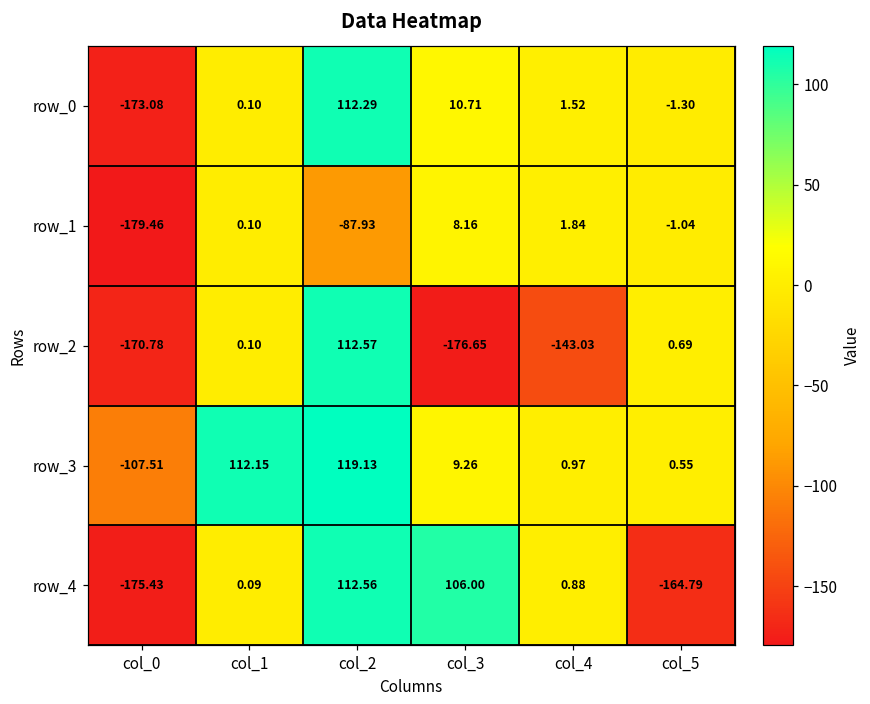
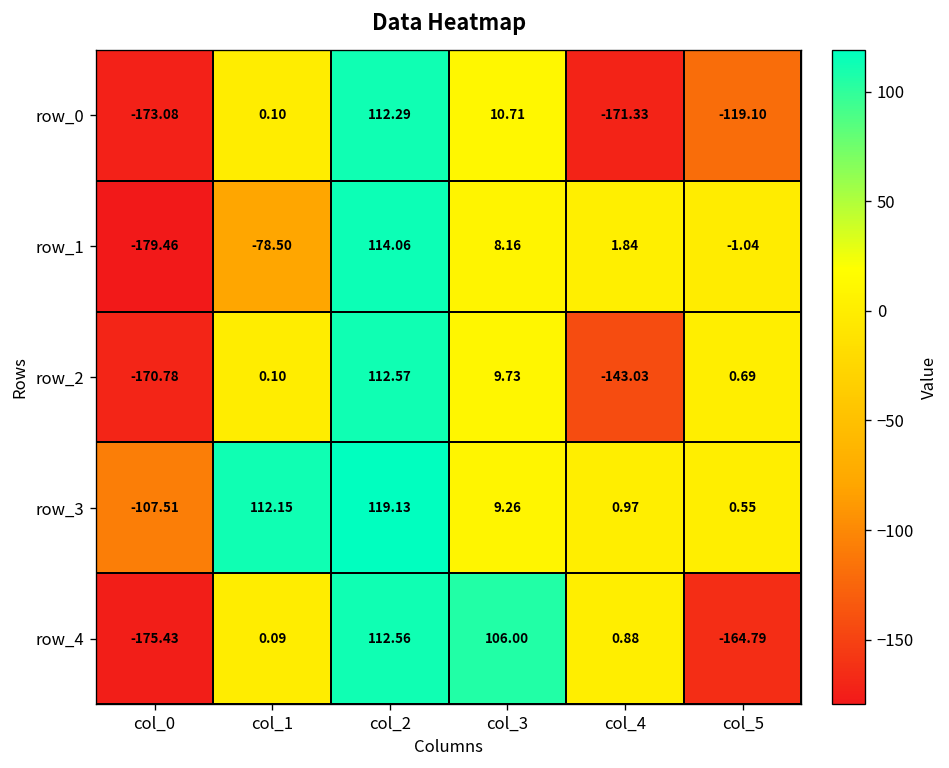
  {
    "row_0": {
      "col_0": -173.08,
      "col_1": 0.10,
      "col_2": 112.29,
      "col_3": 10.71,
-     "col_4": 1.52,
-     "col_5": -1.30
+     "col_4": -171.33,
+     "col_5": -119.10
    },
    "row_1": {
      "col_0": -179.46,
-     "col_1": 0.10,
-     "col_2": -87.93,
+     "col_1": -78.50,
+     "col_2": 114.06,
      "col_3": 8.16,
      "col_4": 1.84,
      "col_5": -1.04
    },
    "row_2": {
      "col_0": -170.78,
      "col_1": 0.10,
      "col_2": 112.57,
-     "col_3": -176.65,
+     "col_3": 9.73,
      "col_4": -143.03,
      "col_5": 0.69
    },
    "row_3": {
      "col_0": -107.51,
      "col_1": 112.15,
      "col_2": 119.13,
      "col_3": 9.26,
      "col_4": 0.97,
      "col_5": 0.55
    },
    "row_4": {
      "col_0": -175.43,
      "col_1": 0.09,
      "col_2": 112.56,
      "col_3": 106.00,
      "col_4": 0.88,
      "col_5": -164.79
    }
  }
